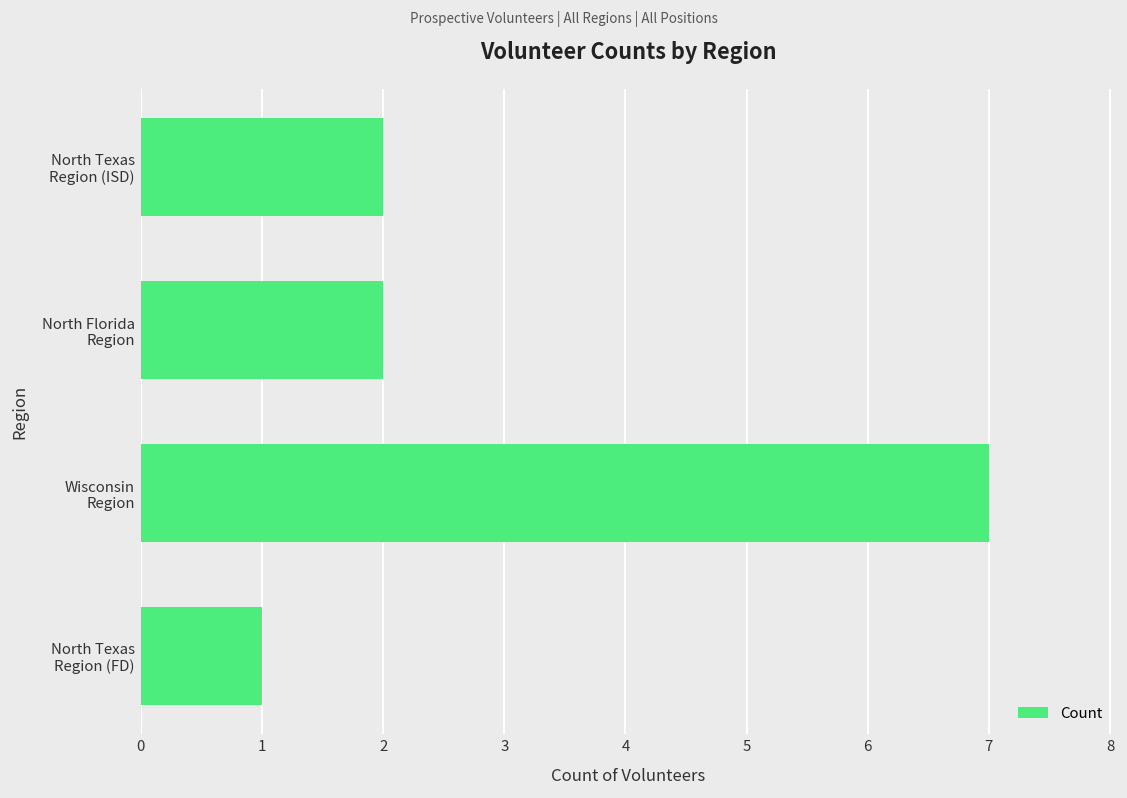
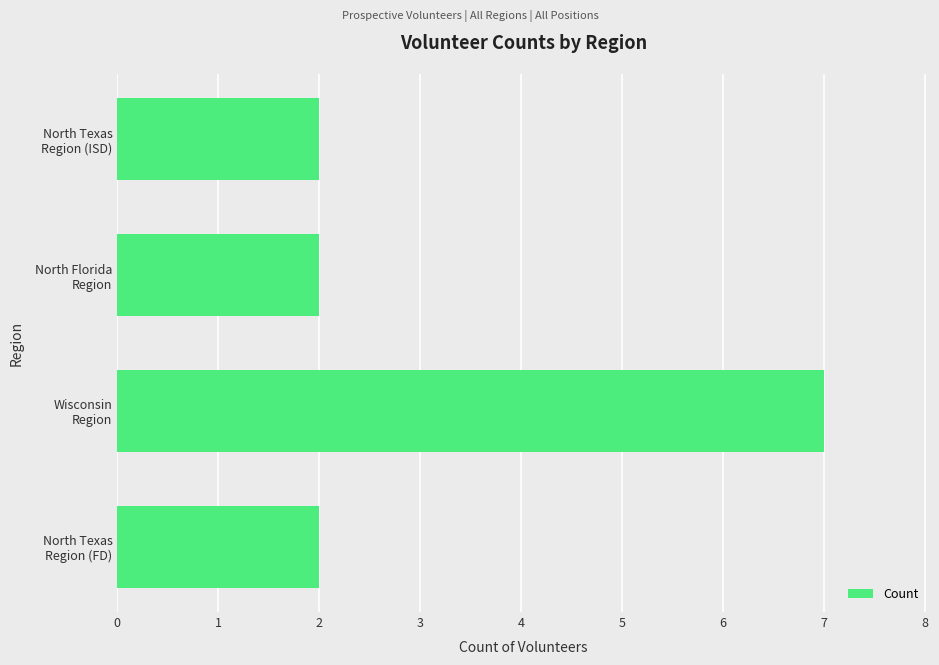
  {
    "North Texas Region (ISD)": 2,
    "North Florida Region": 2,
    "Wisconsin Region": 7,
-   "North Texas Region (FD)": 1
+   "North Texas Region (FD)": 2
  }
